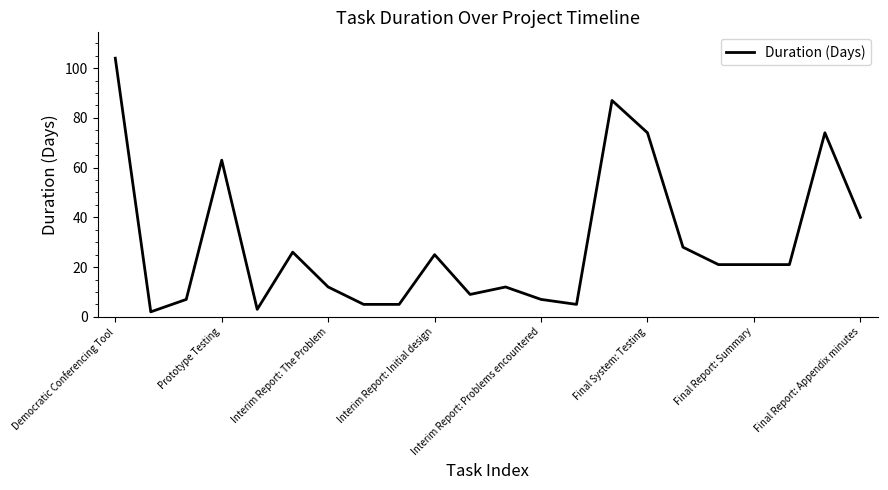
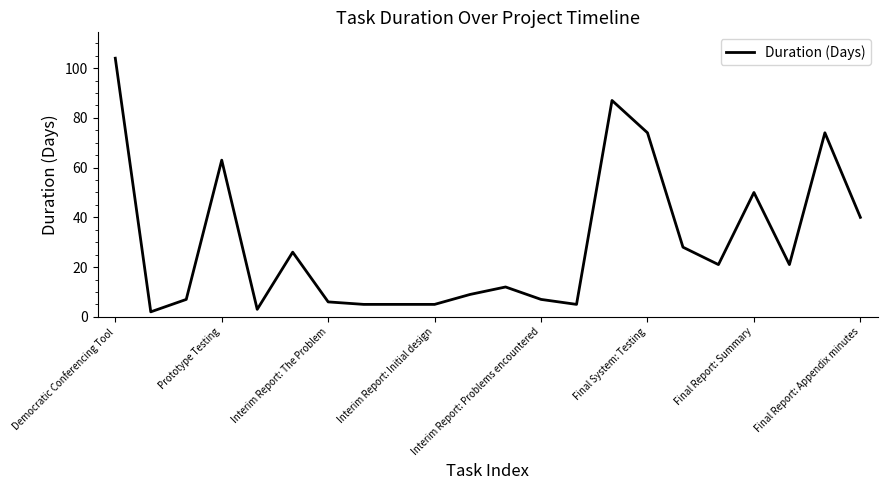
  {
    "Democratic Conferencing Tool": 104,
    "Prototype Testing": 63,
-   "Interim Report: The Problem": 12,
-   "Interim Report: Initial design": 25,
+   "Interim Report: The Problem": 6,
+   "Interim Report: Initial design": 5,
    "Interim Report: Problems encountered": 7,
    "Final System: Testing": 74,
-   "Final Report: Summary": 21,
+   "Final Report: Summary": 50,
    "Final Report: Appendix minutes": 40
  }
